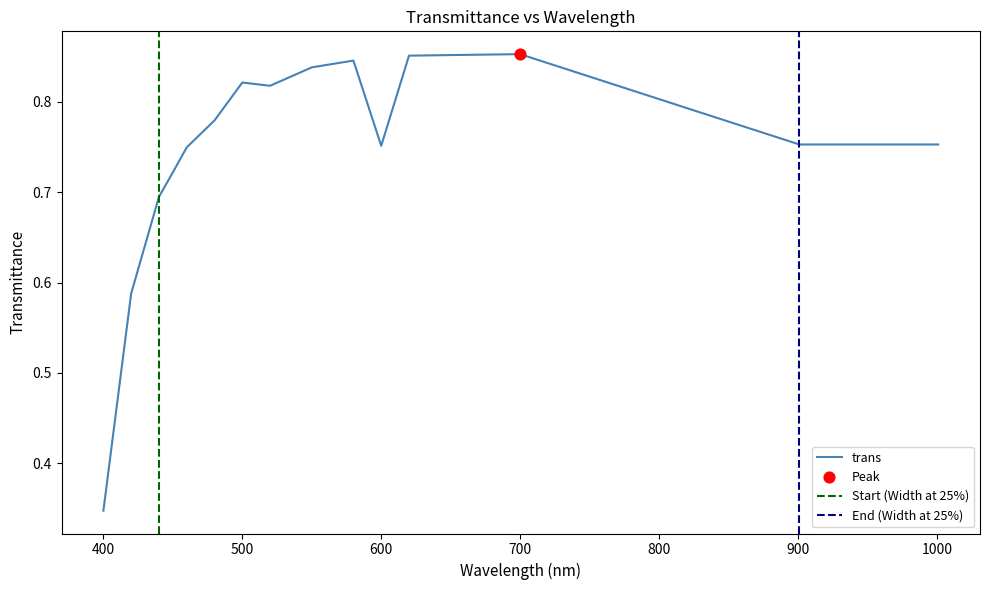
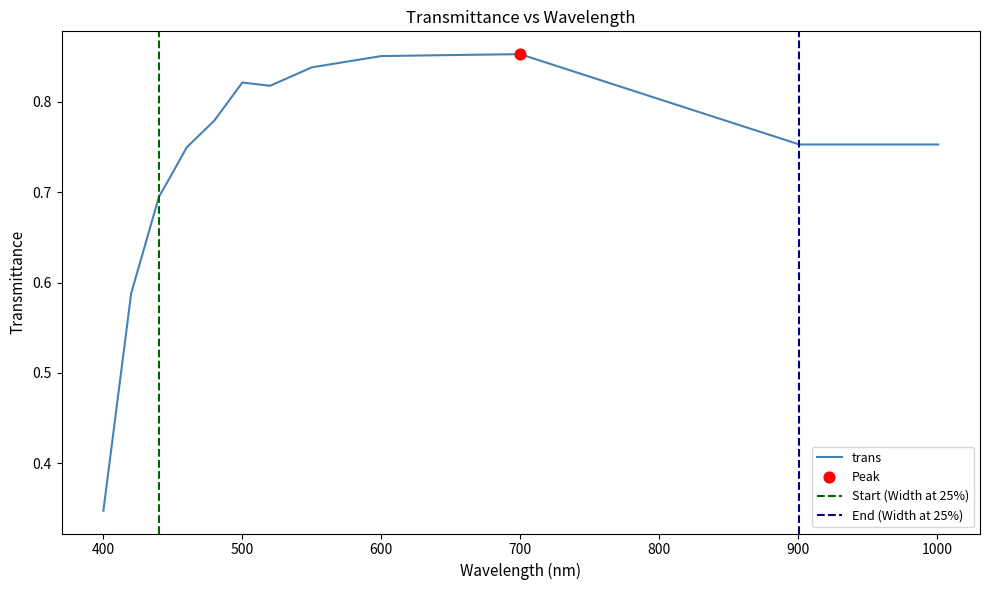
  {
    "trans": {
      "400": 0.35,
      "500": 0.82,
-     "600": 0.75
+     "600": 0.85
    }
  }
